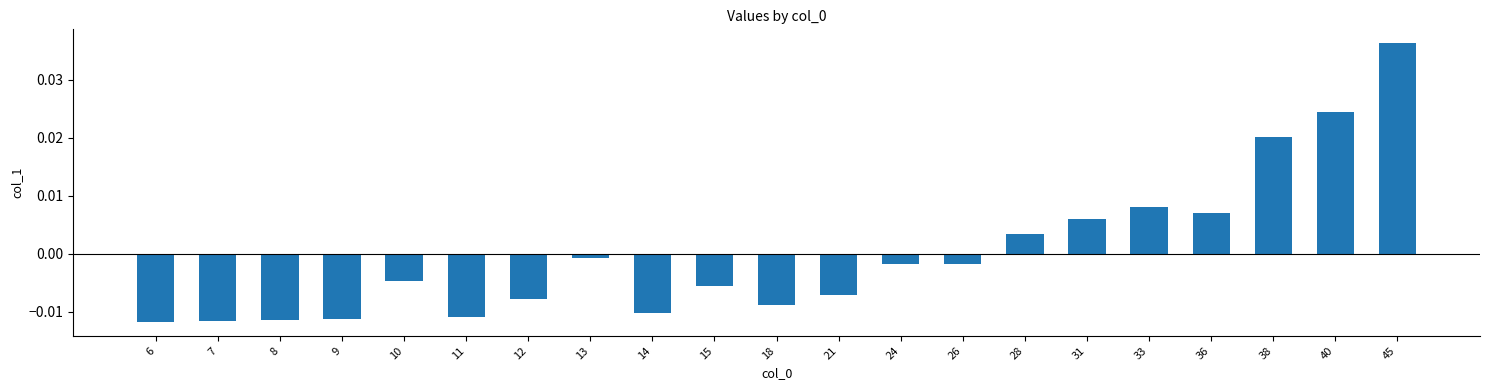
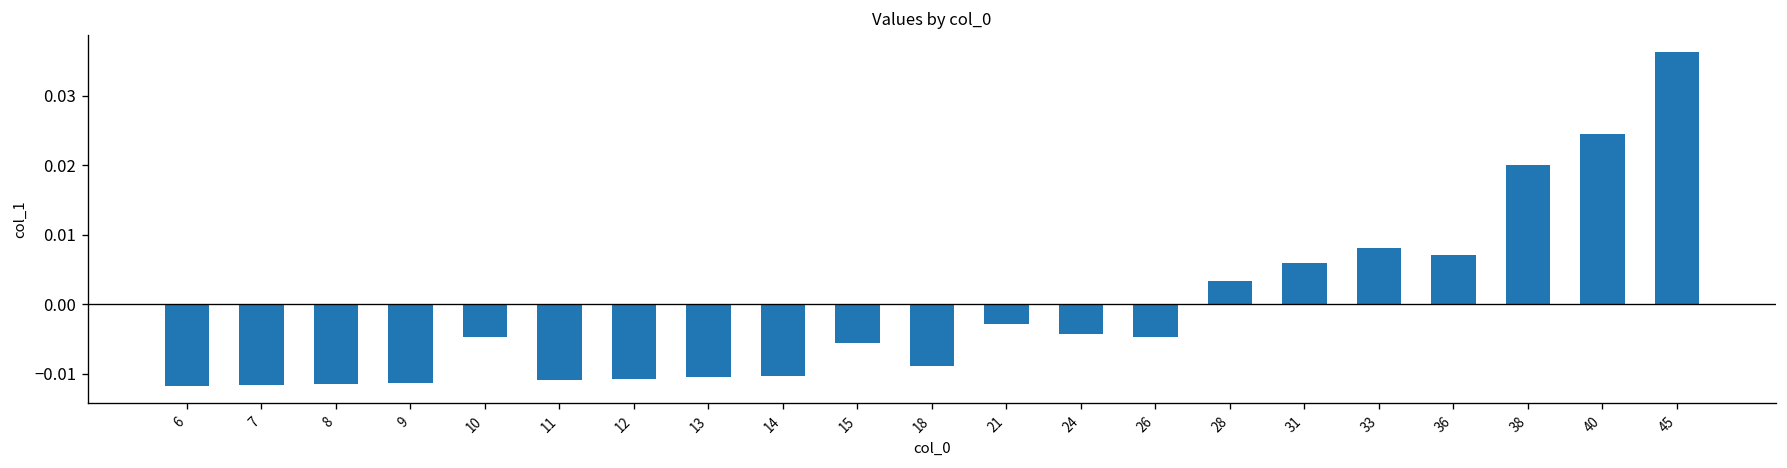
  {
    "6": -0.012,
    "7": -0.012,
    "8": -0.011,
    "9": -0.011,
    "10": -0.005,
    "11": -0.011,
-   "12": -0.008,
-   "13": -0.001,
+   "12": -0.011,
+   "13": -0.010,
    "14": -0.010,
    "15": -0.006,
    "18": -0.009,
-   "21": -0.007,
-   "24": -0.002,
-   "26": -0.002,
+   "21": -0.003,
+   "24": -0.004,
+   "26": -0.005,
    "28": 0.003,
    "31": 0.006,
    "33": 0.008,
    "36": 0.007,
    "38": 0.020,
    "40": 0.025,
    "45": 0.036
  }
